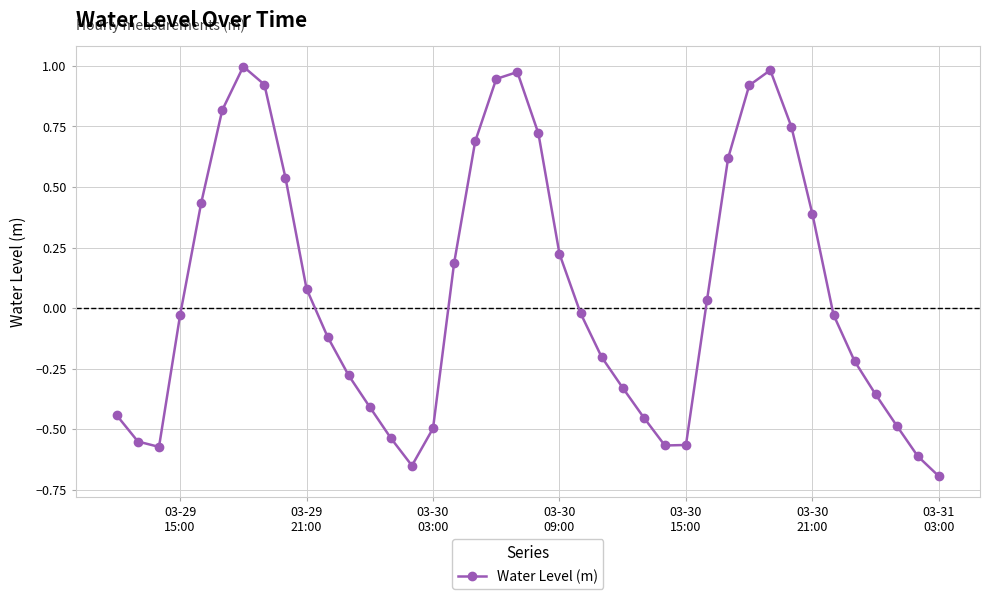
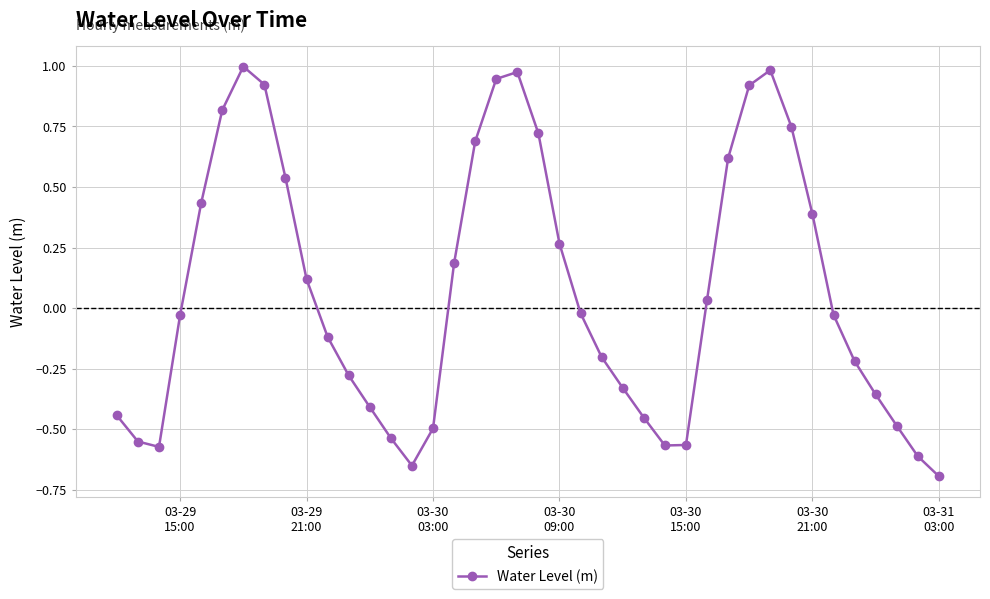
  {
    "03-29 15:00": -0.03,
-   "03-29 21:00": 0.08,
+   "03-29 21:00": 0.12,
    "03-30 03:00": -0.50,
-   "03-30 09:00": 0.22,
+   "03-30 09:00": 0.27,
    "03-30 15:00": -0.57,
    "03-30 21:00": 0.39,
    "03-31 03:00": -0.70
  }
